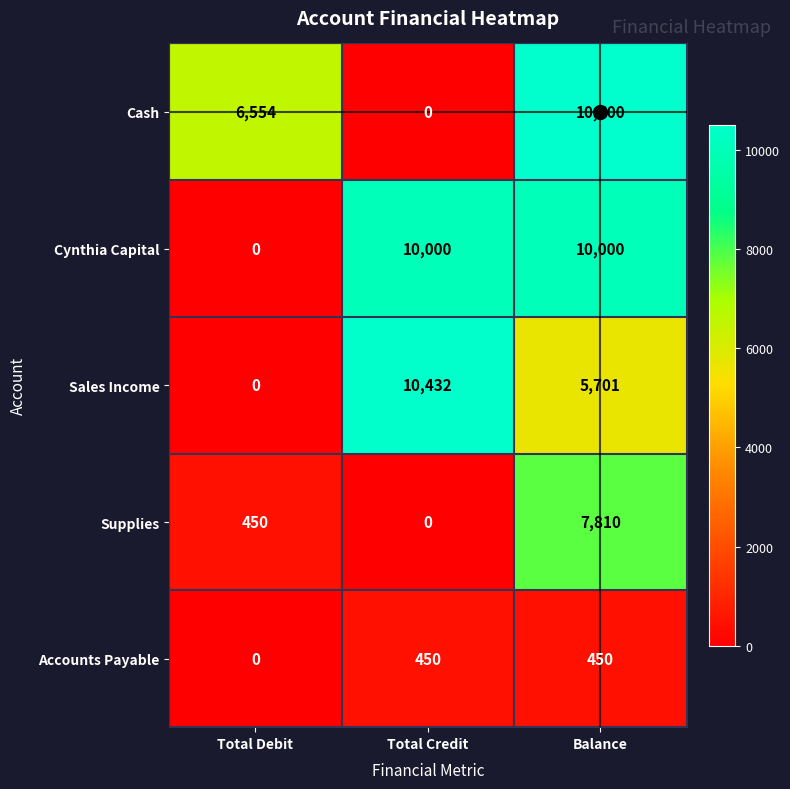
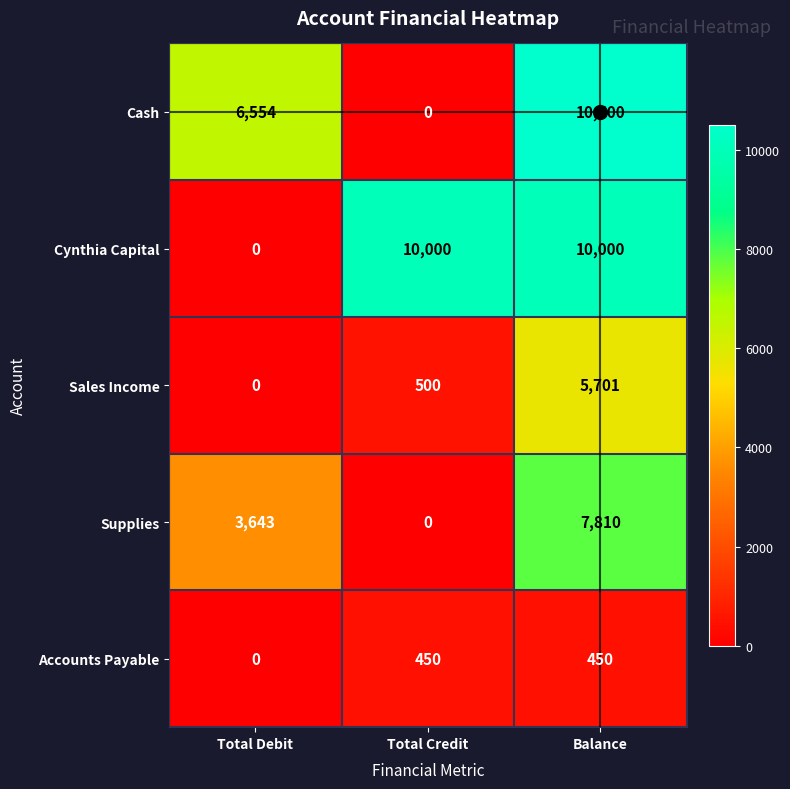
  {
    "Cash": {
      "Total Debit": "6,554",
      "Total Credit": "0"
    },
    "Cynthia Capital": {
      "Total Debit": "0",
      "Total Credit": "10,000",
      "Balance": "10,000"
    },
    "Sales Income": {
      "Total Debit": "0",
-     "Total Credit": "10,432",
+     "Total Credit": "500",
      "Balance": "5,701"
    },
    "Supplies": {
-     "Total Debit": "450",
+     "Total Debit": "3,643",
      "Total Credit": "0",
      "Balance": "7,810"
    },
    "Accounts Payable": {
      "Total Debit": "0",
      "Total Credit": "450",
      "Balance": "450"
    }
  }
